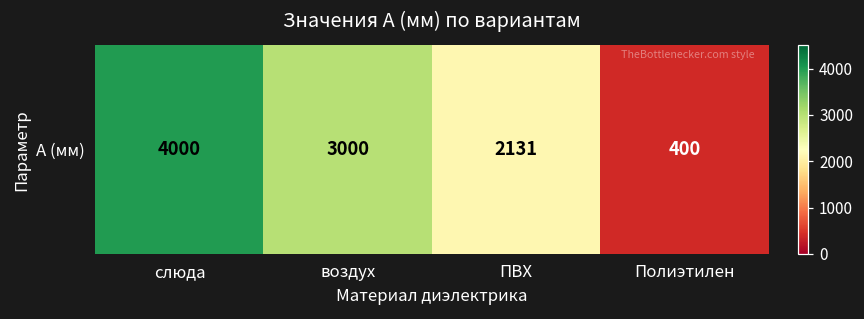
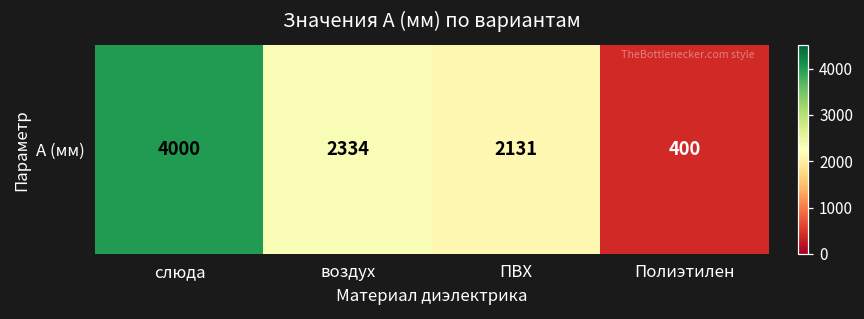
  {
    "А (мм)": {
      "слюда": 4000,
-     "воздух": 3000,
+     "воздух": 2334,
      "ПВХ": 2131
    }
  }
